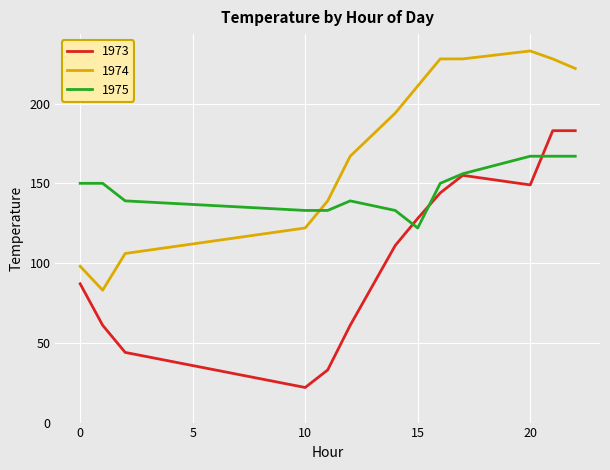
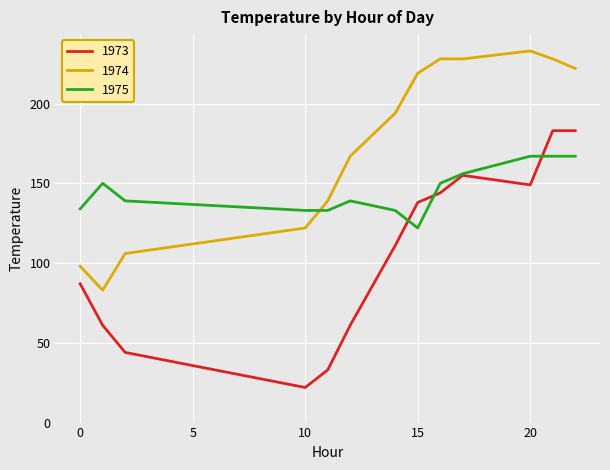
  {
    "1973": {
      "0": 87,
      "10": 22,
-     "15": 128,
+     "15": 138,
      "20": 149
    },
    "1974": {
      "0": 98,
      "10": 122,
-     "15": 211,
+     "15": 219,
      "20": 233
    },
    "1975": {
-     "0": 150,
+     "0": 134,
      "10": 133,
      "15": 122,
      "20": 167
    }
  }
